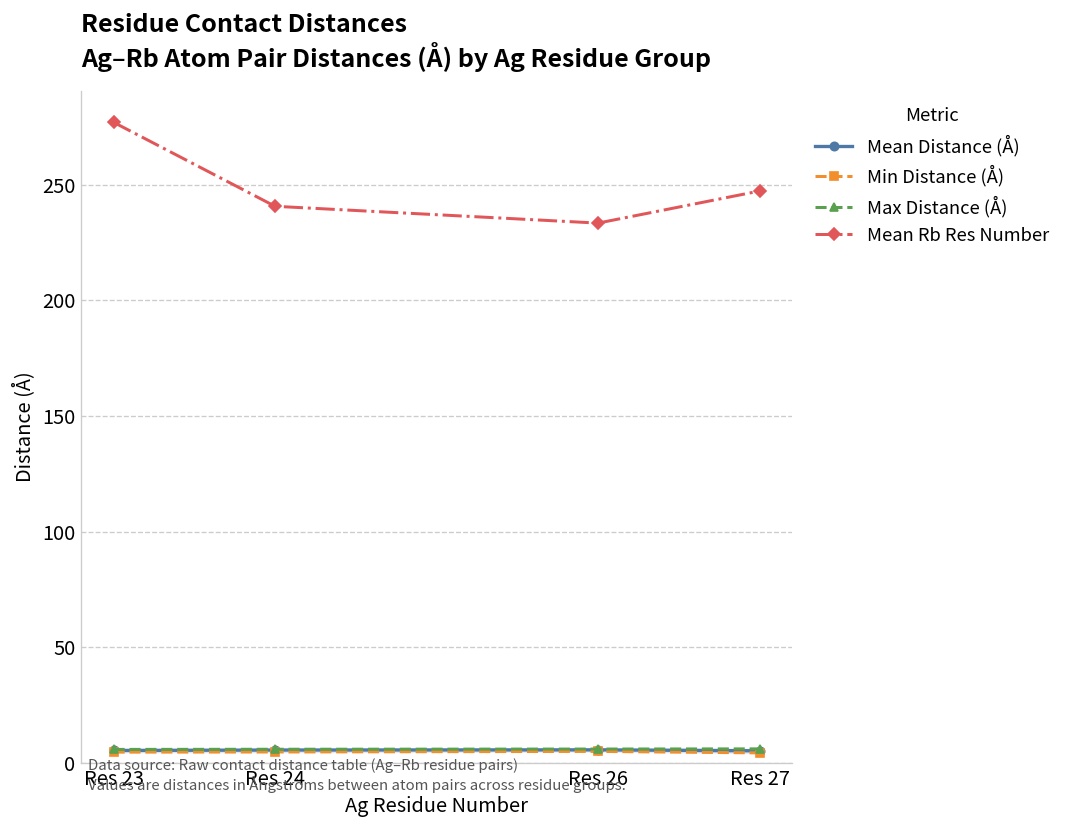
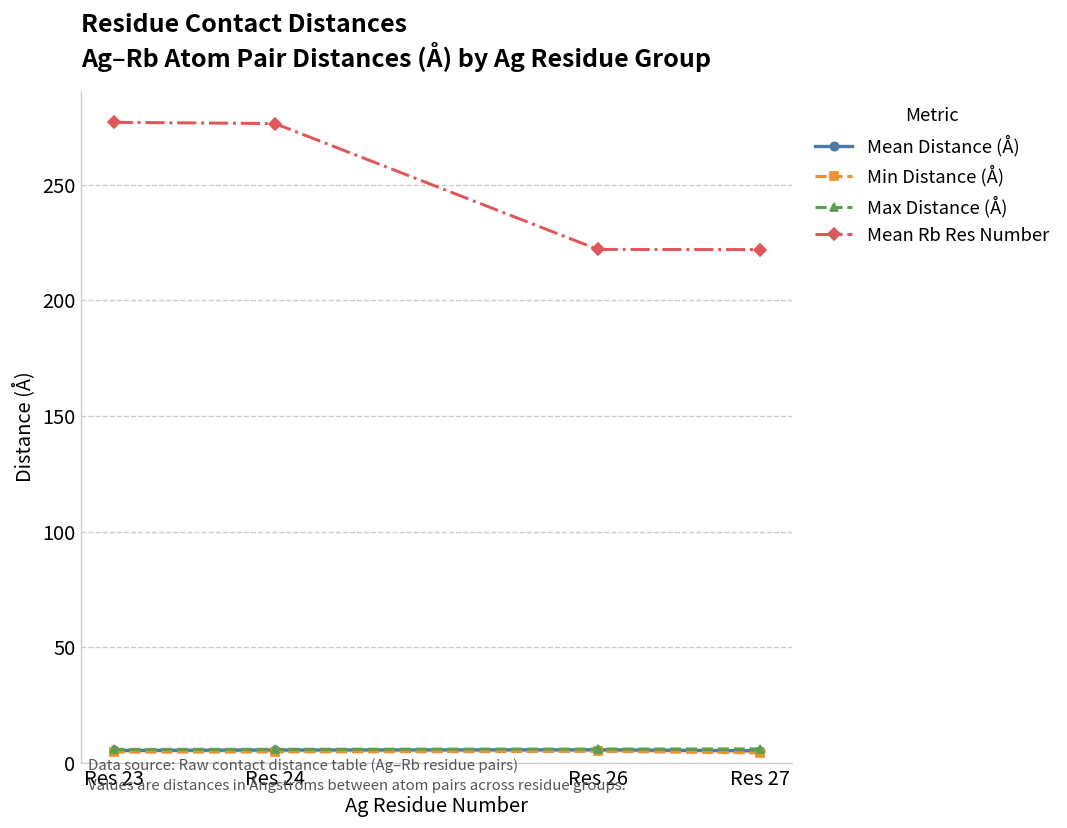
  {
    "Mean Rb Res Number": {
      "Res 23": 277,
-     "Res 24": 241,
-     "Res 26": 233,
-     "Res 27": 247
+     "Res 24": 276,
+     "Res 26": 222,
+     "Res 27": 222
    }
  }
